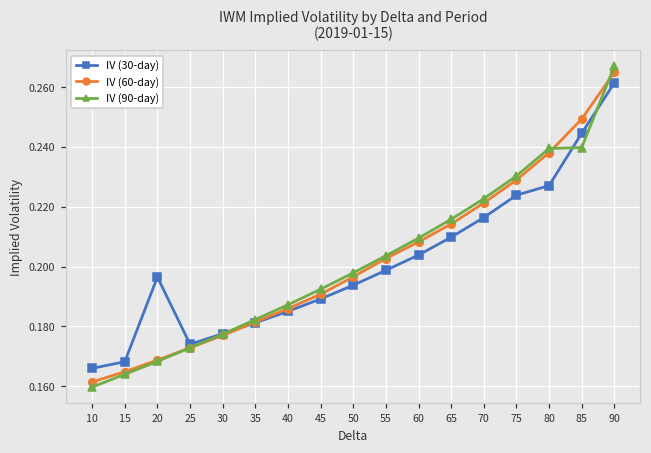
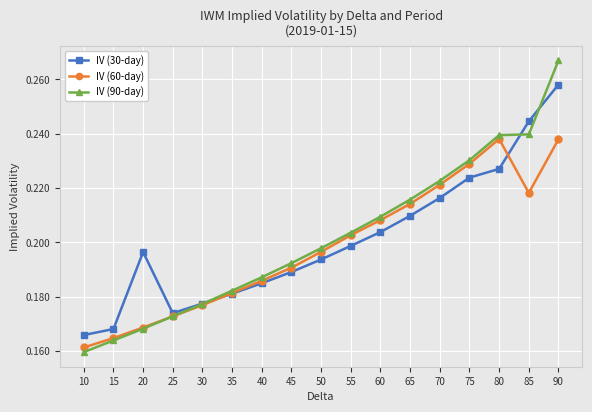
  {
    "IV (30-day)": {
      "10": 0.166,
      "15": 0.168,
      "20": 0.196,
      "25": 0.174,
      "40": 0.185,
      "45": 0.189,
      "50": 0.194,
      "55": 0.199,
      "60": 0.204,
      "65": 0.210,
      "70": 0.216,
      "75": 0.224,
      "80": 0.227,
      "85": 0.245,
-     "90": 0.261
+     "90": 0.258
    },
    "IV (60-day)": {
      "10": 0.161,
      "40": 0.186,
      "45": 0.191,
      "50": 0.197,
      "60": 0.208,
      "65": 0.214,
      "70": 0.221,
      "75": 0.229,
      "80": 0.238,
-     "85": 0.249,
-     "90": 0.265
+     "85": 0.218,
+     "90": 0.238
    },
    "IV (90-day)": {
      "10": 0.160,
      "40": 0.187,
      "45": 0.192,
      "50": 0.198,
      "60": 0.210,
      "65": 0.216,
      "70": 0.223,
      "75": 0.230,
      "80": 0.240,
      "85": 0.240,
      "90": 0.267
    }
  }
